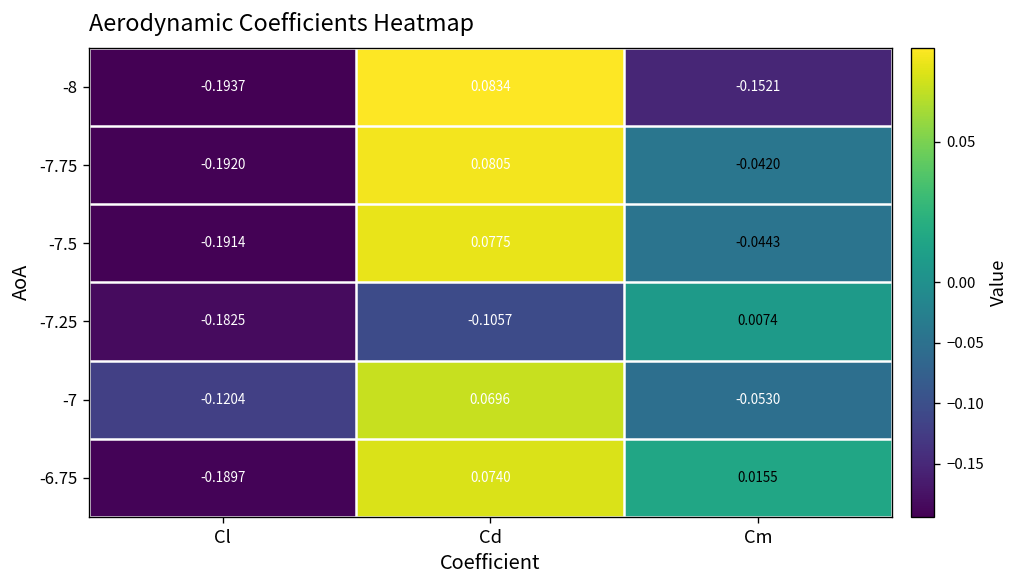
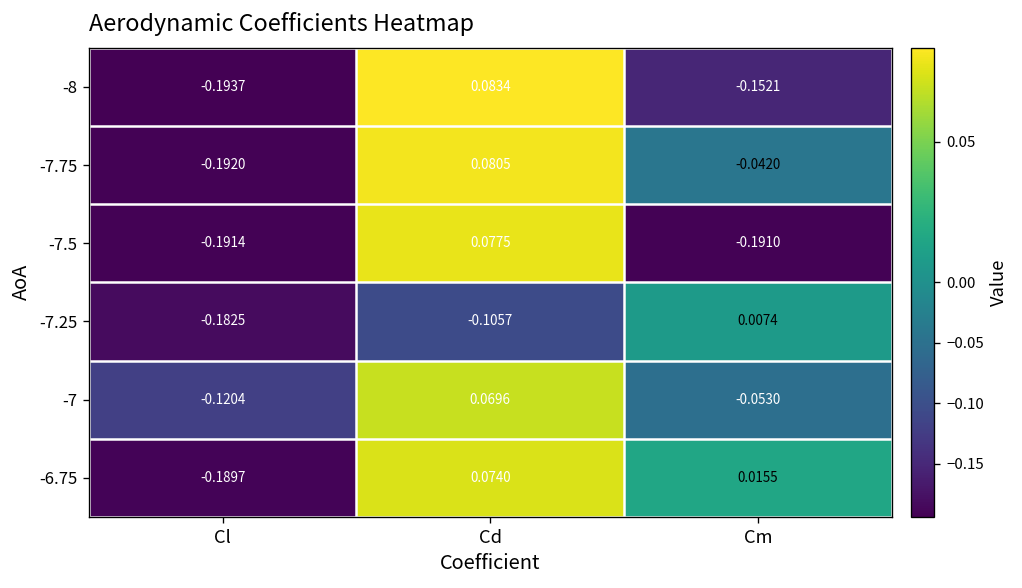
  {
    "-8": {
      "Cl": -0.1937,
      "Cd": 0.0834,
      "Cm": -0.1521
    },
    "-7.75": {
      "Cl": -0.1920,
      "Cd": 0.0805,
      "Cm": -0.0420
    },
    "-7.5": {
      "Cl": -0.1914,
      "Cd": 0.0775,
-     "Cm": -0.0443
+     "Cm": -0.1910
    },
    "-7.25": {
      "Cl": -0.1825,
      "Cd": -0.1057,
      "Cm": 0.0074
    },
    "-7": {
      "Cl": -0.1204,
      "Cd": 0.0696,
      "Cm": -0.0530
    },
    "-6.75": {
      "Cl": -0.1897,
      "Cd": 0.0740,
      "Cm": 0.0155
    }
  }
